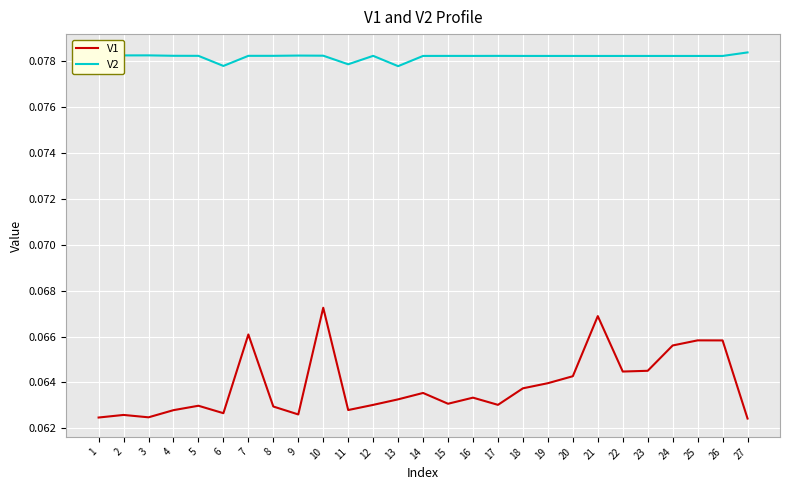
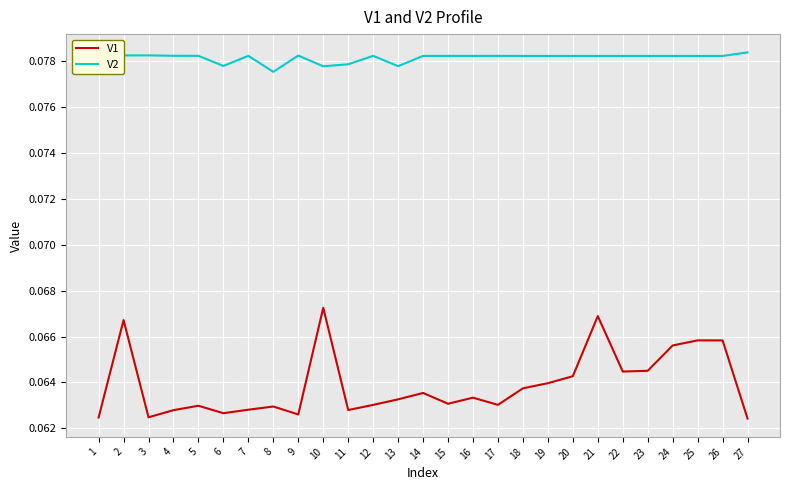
  {
    "V1": {
      "1": 0.0625,
-     "2": 0.0626,
+     "2": 0.0667,
      "3": 0.0625,
      "4": 0.0628,
      "5": 0.0630,
      "6": 0.0627,
-     "7": 0.0661,
+     "7": 0.0628,
      "8": 0.0629,
      "9": 0.0626,
      "10": 0.0673,
      "11": 0.0628,
      "12": 0.0630,
      "13": 0.0633,
      "14": 0.0635,
      "15": 0.0631,
      "16": 0.0633,
      "17": 0.0630,
      "18": 0.0637,
      "19": 0.0640,
      "20": 0.0643,
      "21": 0.0669,
      "22": 0.0645,
      "23": 0.0645,
      "24": 0.0656,
      "25": 0.0658,
      "26": 0.0658,
      "27": 0.0624
    },
    "V2": {
      "3": 0.0783,
      "4": 0.0782,
      "5": 0.0782,
      "6": 0.0778,
      "7": 0.0782,
-     "8": 0.0782,
+     "8": 0.0775,
      "9": 0.0783,
-     "10": 0.0783,
+     "10": 0.0778,
      "11": 0.0779,
      "12": 0.0782,
      "13": 0.0778,
      "14": 0.0782,
      "15": 0.0782,
      "16": 0.0782,
      "17": 0.0782,
      "18": 0.0782,
      "19": 0.0782,
      "20": 0.0782,
      "21": 0.0782,
      "22": 0.0782,
      "23": 0.0782,
      "24": 0.0782,
      "25": 0.0782,
      "26": 0.0782,
      "27": 0.0784
    }
  }
